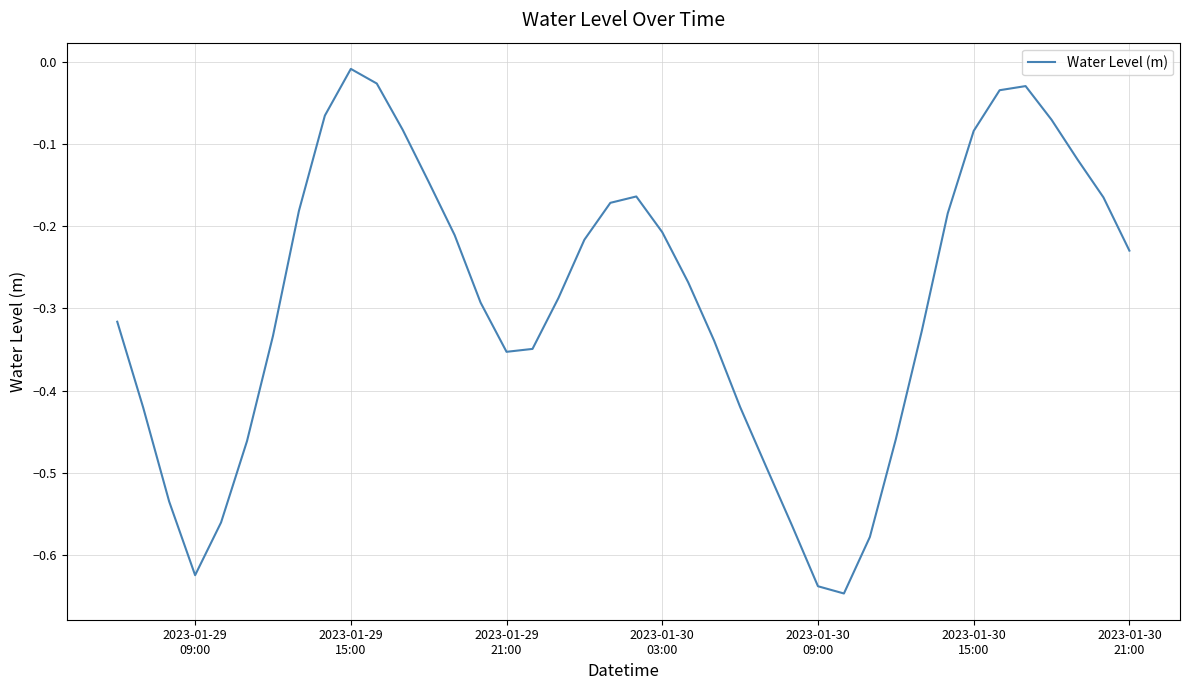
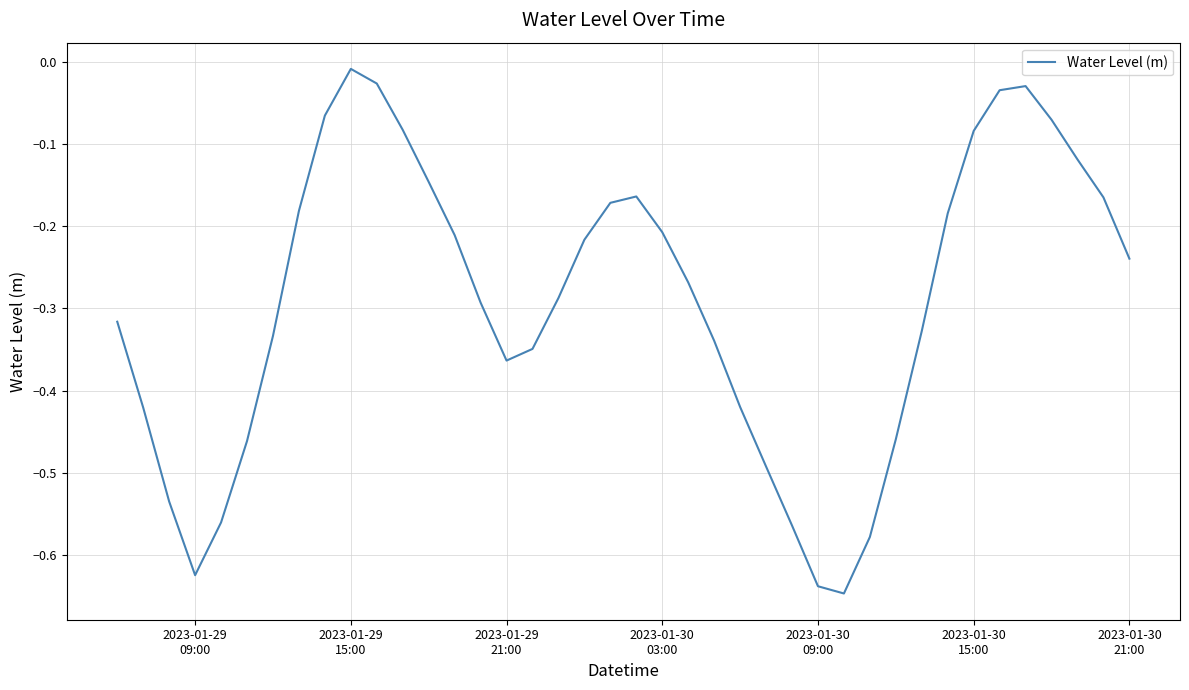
  {
    "2023-01-29 09:00": -0.62,
    "2023-01-29 15:00": -0.01,
-   "2023-01-29 21:00": -0.35,
+   "2023-01-29 21:00": -0.36,
    "2023-01-30 03:00": -0.21,
    "2023-01-30 09:00": -0.64,
    "2023-01-30 15:00": -0.08,
-   "2023-01-30 21:00": -0.23
+   "2023-01-30 21:00": -0.24
  }
